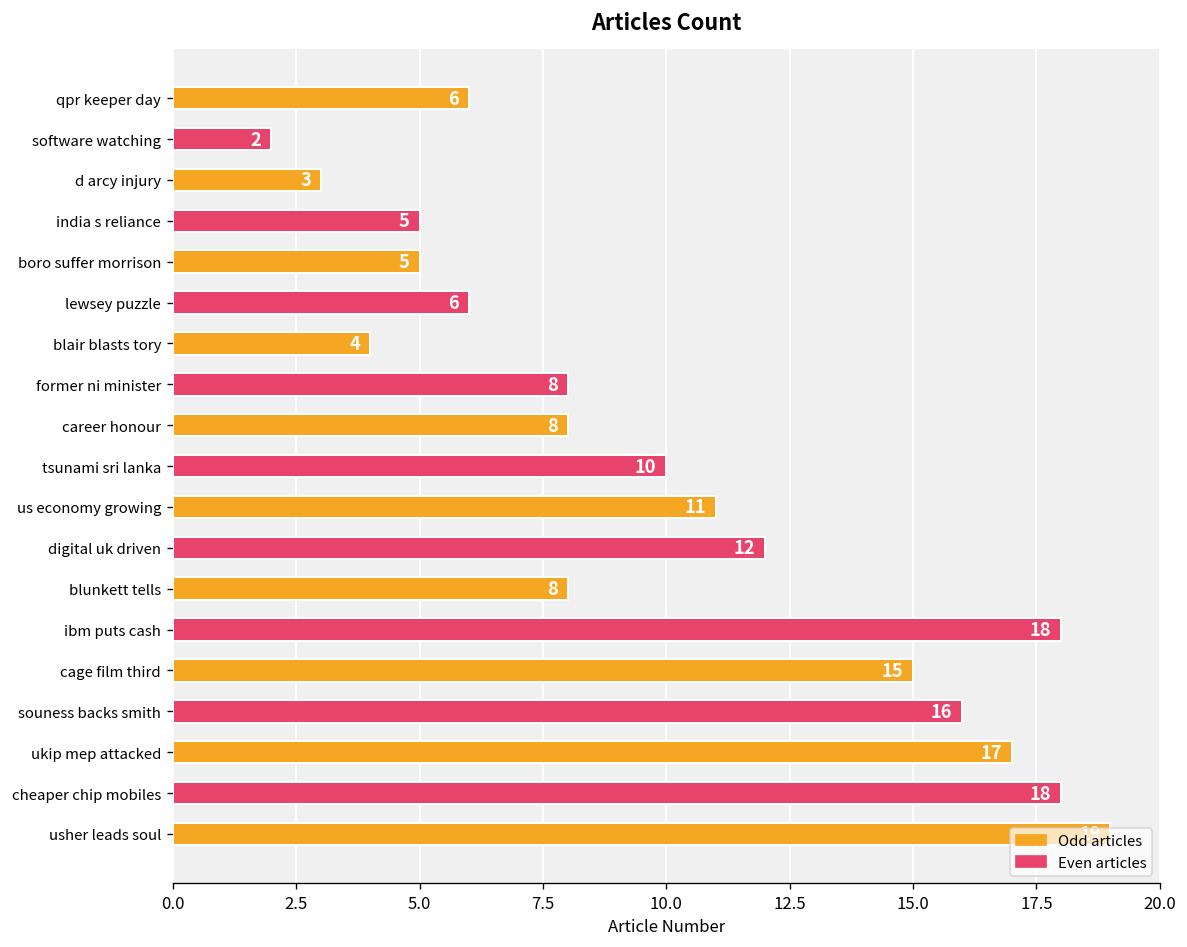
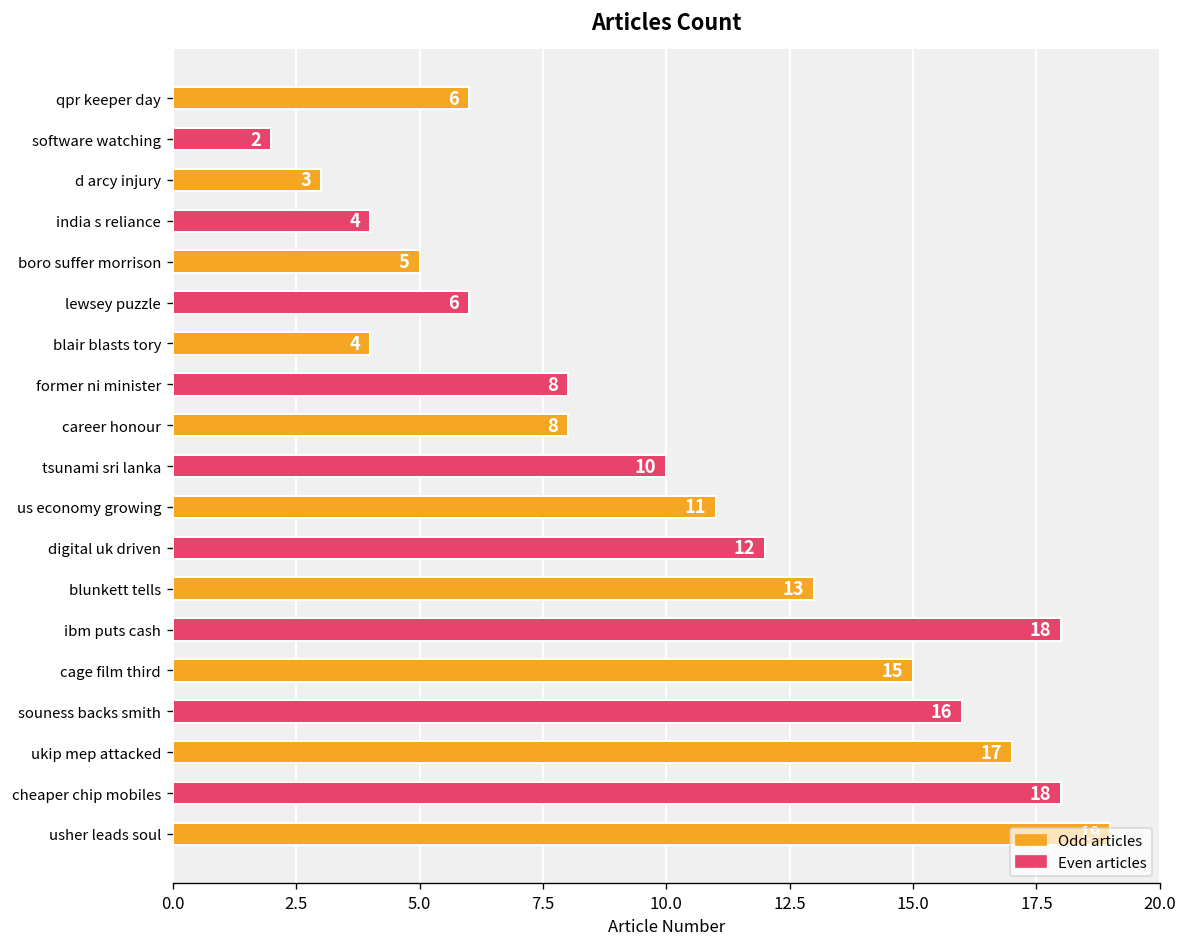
  {
    "qpr keeper day": 6,
    "software watching": 2,
    "d arcy injury": 3,
-   "india s reliance": 5,
+   "india s reliance": 4,
    "boro suffer morrison": 5,
    "lewsey puzzle": 6,
    "blair blasts tory": 4,
    "former ni minister": 8,
    "career honour": 8,
    "tsunami sri lanka": 10,
    "us economy growing": 11,
    "digital uk driven": 12,
-   "blunkett tells": 8,
+   "blunkett tells": 13,
    "ibm puts cash": 18,
    "cage film third": 15,
    "souness backs smith": 16,
    "ukip mep attacked": 17,
    "cheaper chip mobiles": 18
  }
